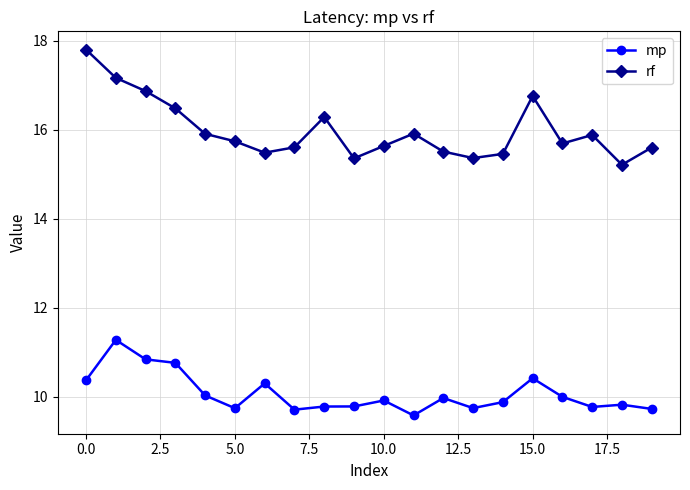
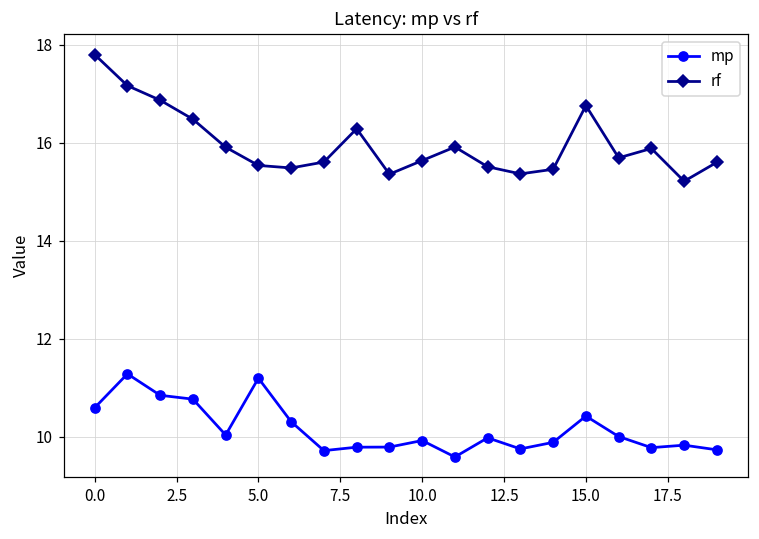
  {
    "mp": {
-     "0.0": 10.4,
-     "5.0": 9.7,
+     "0.0": 10.6,
+     "5.0": 11.2,
      "10.0": 9.9,
      "15.0": 10.4
    },
    "rf": {
      "0.0": 17.8,
-     "5.0": 15.7,
+     "5.0": 15.5,
      "10.0": 15.6,
      "15.0": 16.8
    }
  }
